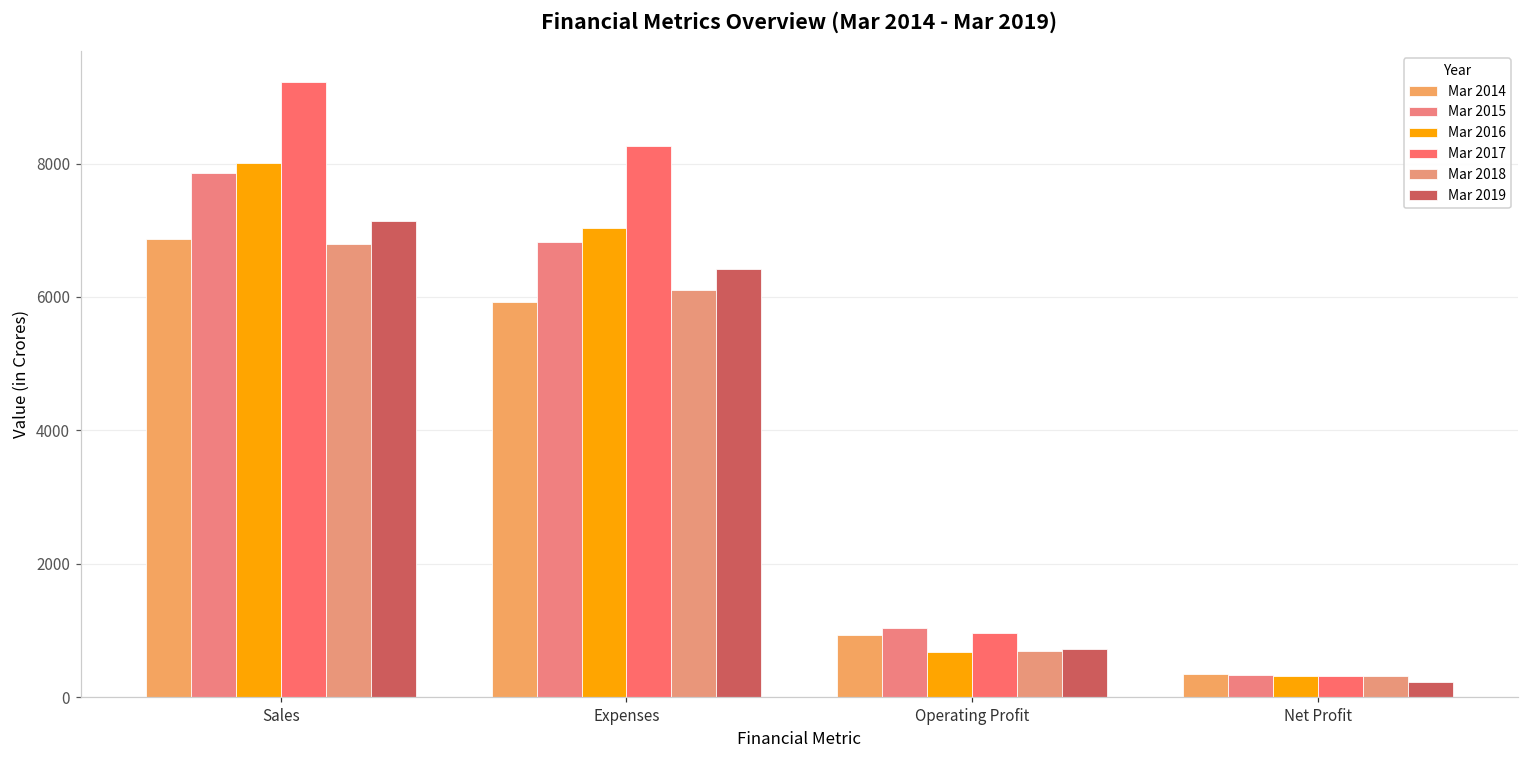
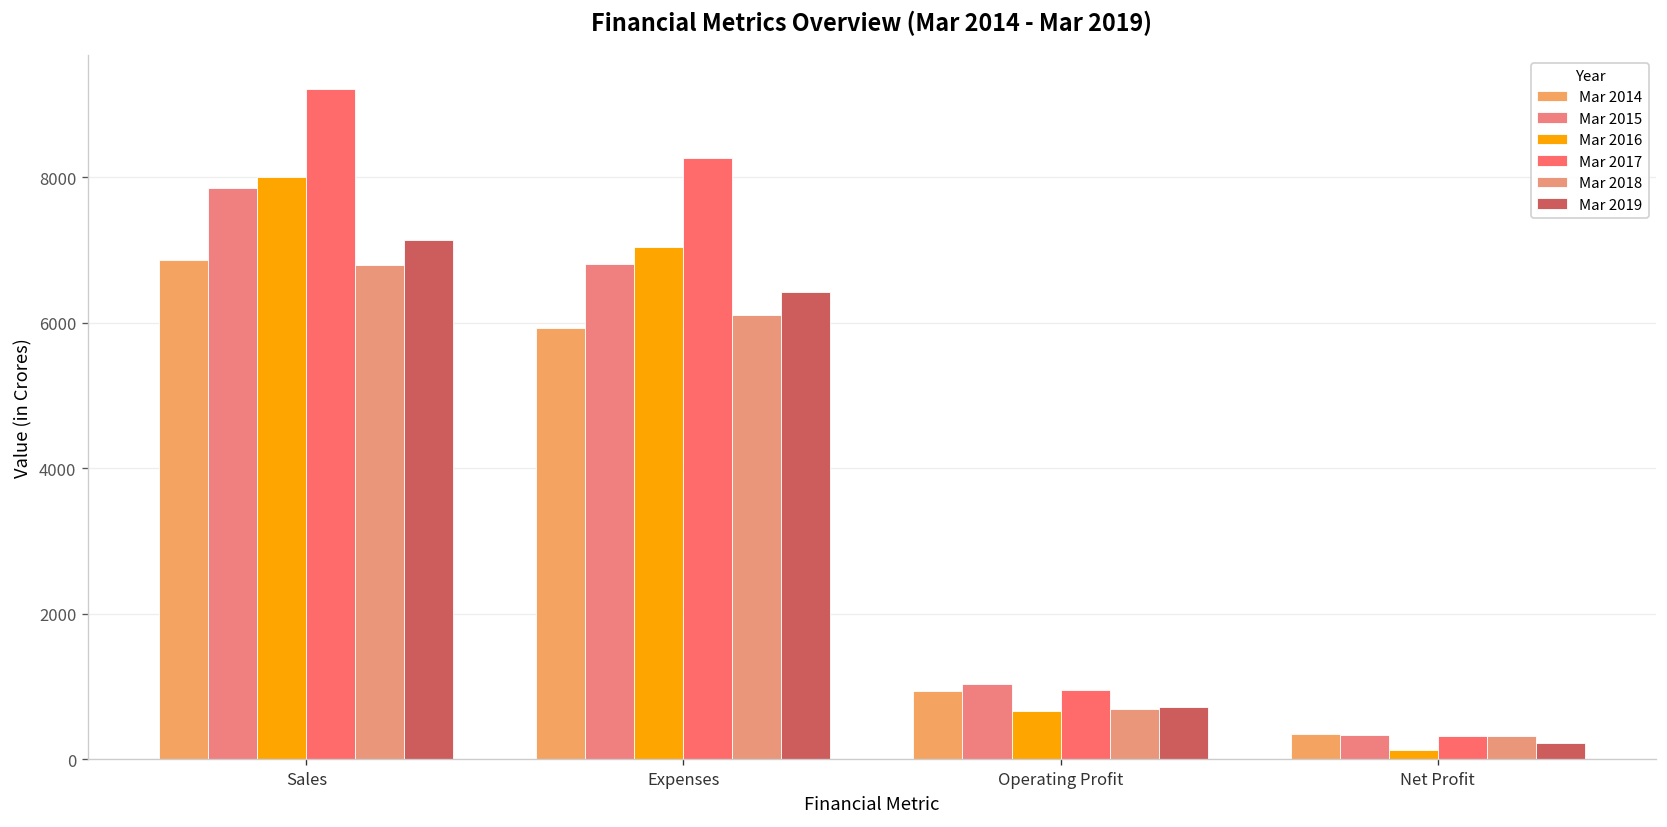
  {
    "Mar 2016": {
      "Sales": 8000,
      "Expenses": 7000,
      "Operating Profit": 700,
-     "Net Profit": 300
+     "Net Profit": 100
    }
  }
